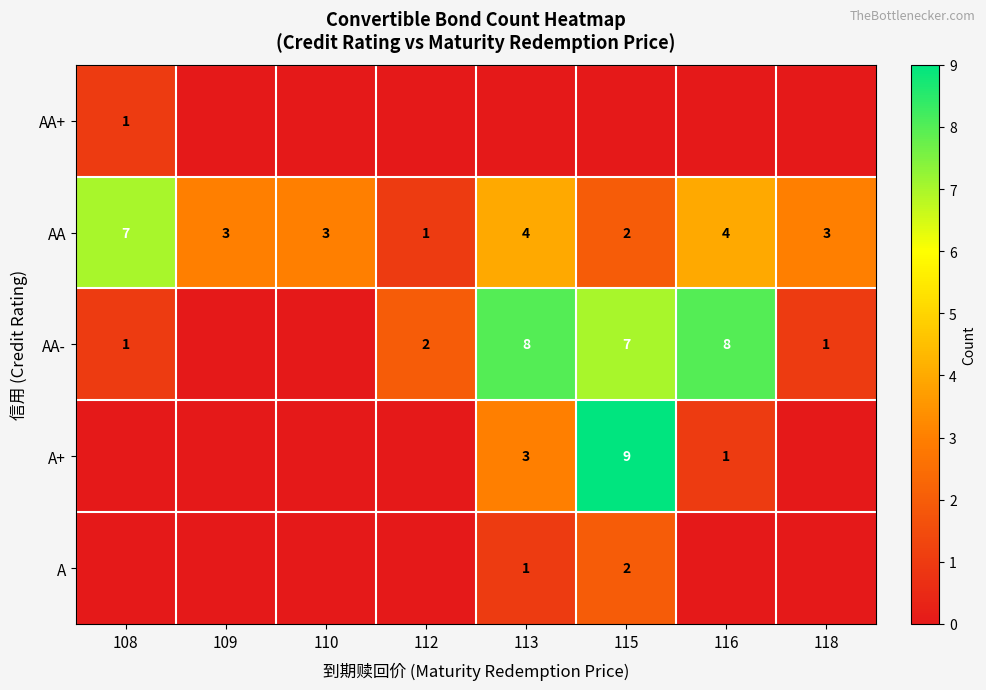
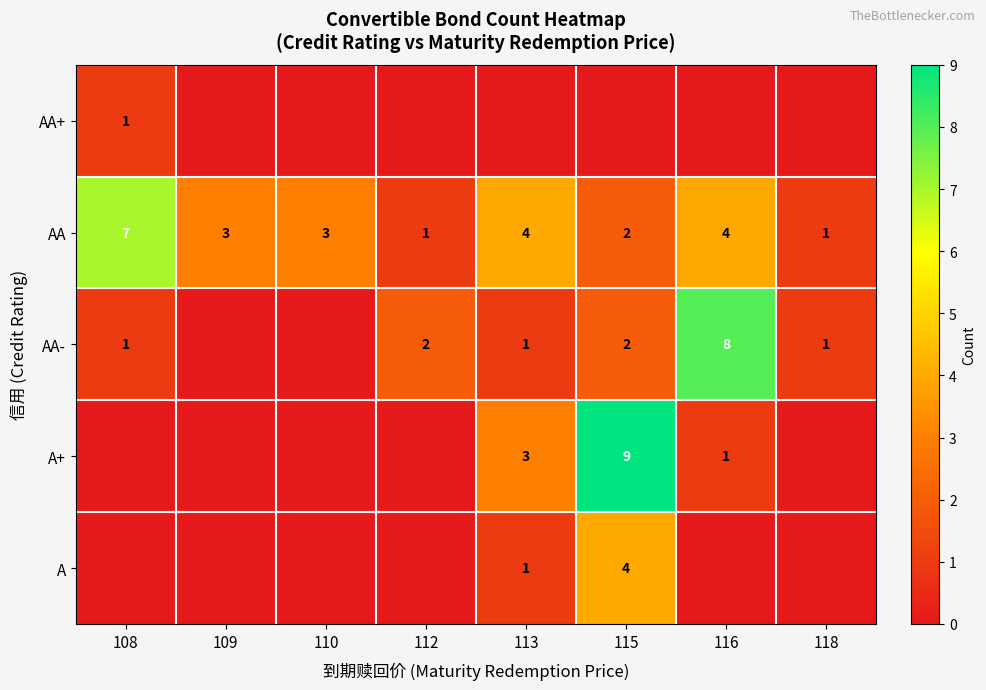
  {
    "AA+": {
      "108": 1
    },
    "AA": {
      "108": 7,
      "109": 3,
      "110": 3,
      "112": 1,
      "113": 4,
      "115": 2,
      "116": 4,
-     "118": 3
+     "118": 1
    },
    "AA-": {
      "108": 1,
      "112": 2,
-     "113": 8,
-     "115": 7,
+     "113": 1,
+     "115": 2,
      "116": 8,
      "118": 1
    },
    "A+": {
      "113": 3,
      "115": 9,
      "116": 1
    },
    "A": {
      "113": 1,
-     "115": 2
+     "115": 4
    }
  }
